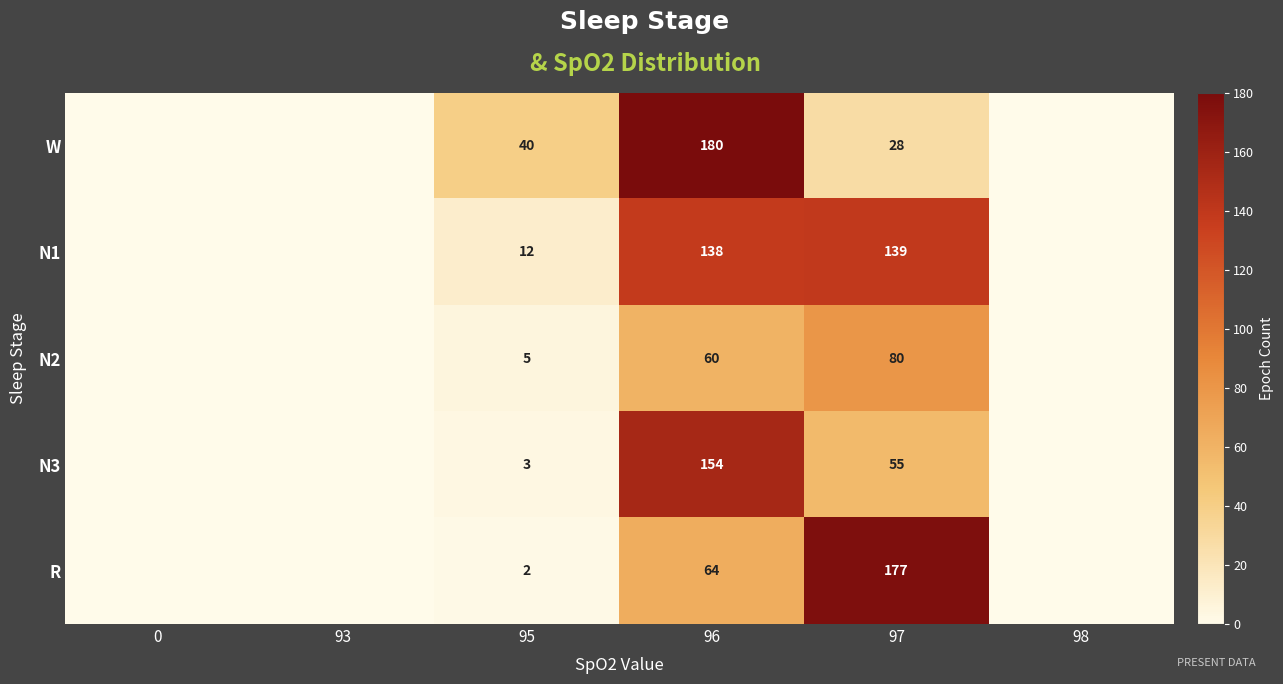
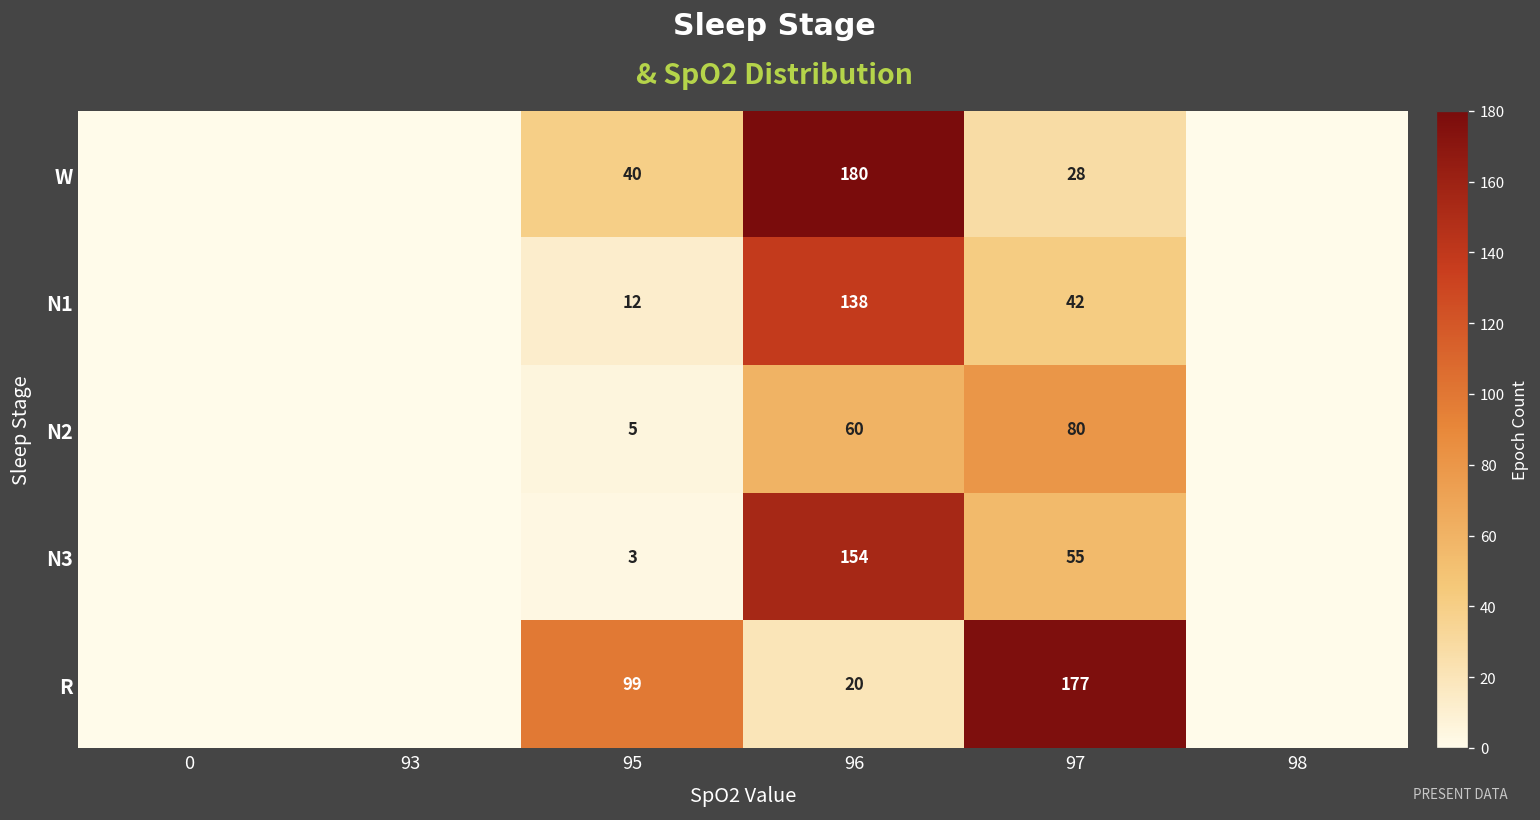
  {
    "W": {
      "95": 40,
      "96": 180,
      "97": 28
    },
    "N1": {
      "95": 12,
      "96": 138,
-     "97": 139
+     "97": 42
    },
    "N2": {
      "95": 5,
      "96": 60,
      "97": 80
    },
    "N3": {
      "95": 3,
      "96": 154,
      "97": 55
    },
    "R": {
-     "95": 2,
-     "96": 64,
+     "95": 99,
+     "96": 20,
      "97": 177
    }
  }
